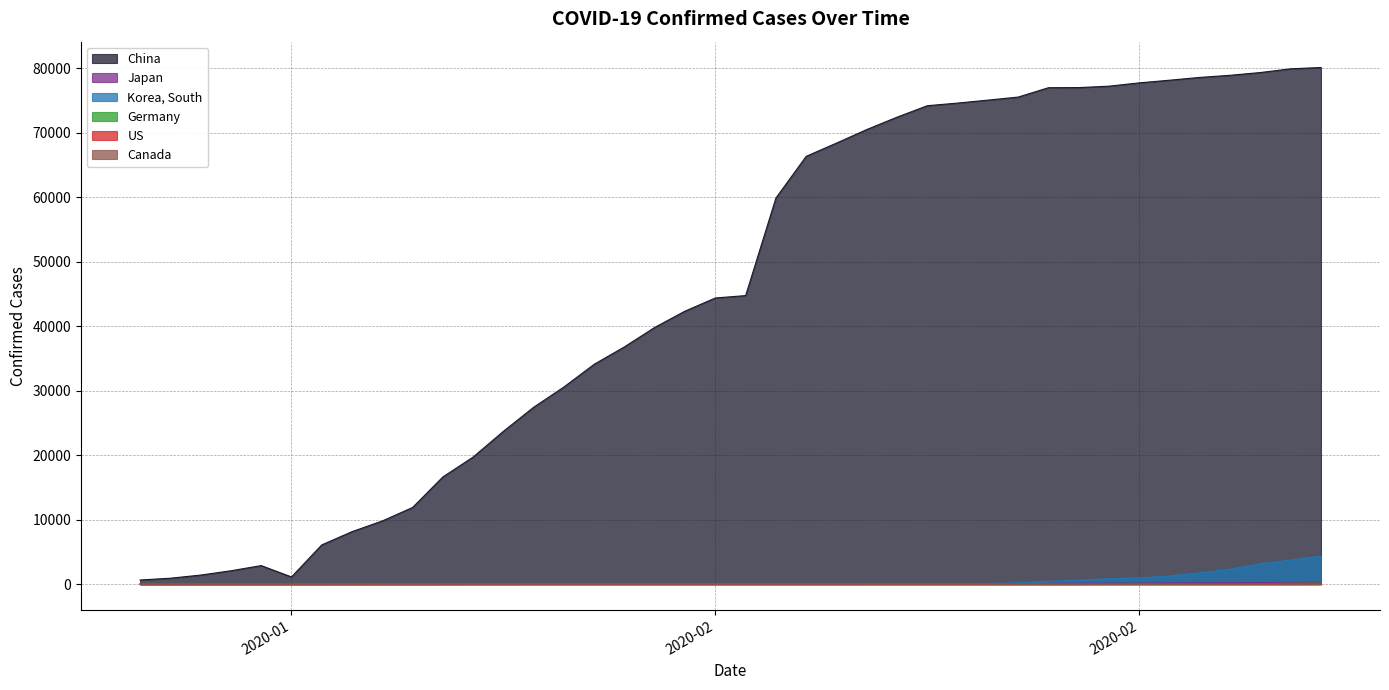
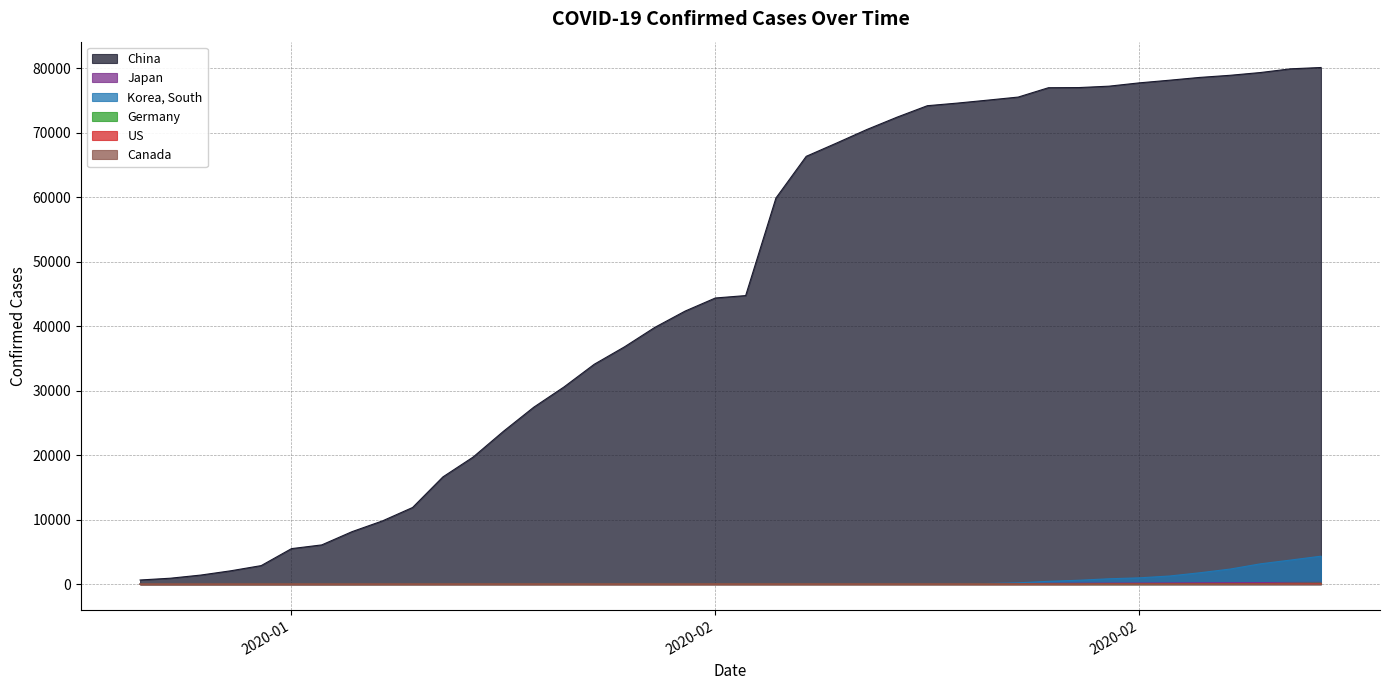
  {
    "China": {
-     "2020-01": 1000
+     "2020-01": 6000
    }
  }
